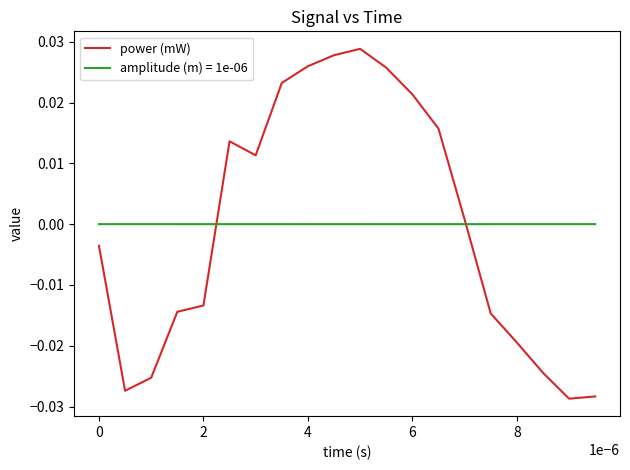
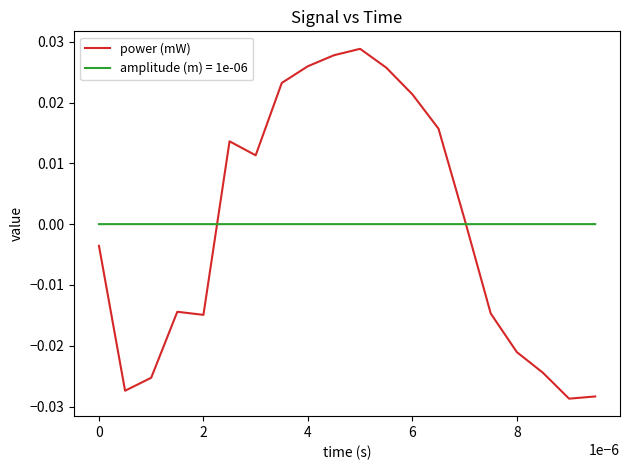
  {
    "power (mW)": {
      "0": -0.004,
-     "2": -0.013,
+     "2": -0.015,
      "4": 0.026,
      "6": 0.021,
-     "8": -0.019
+     "8": -0.021
    },
    "amplitude (m) = 1e-06": {
      "0": 0.000,
      "2": 0.000,
      "4": 0.000,
      "6": 0.000,
      "8": 0.000
    }
  }
